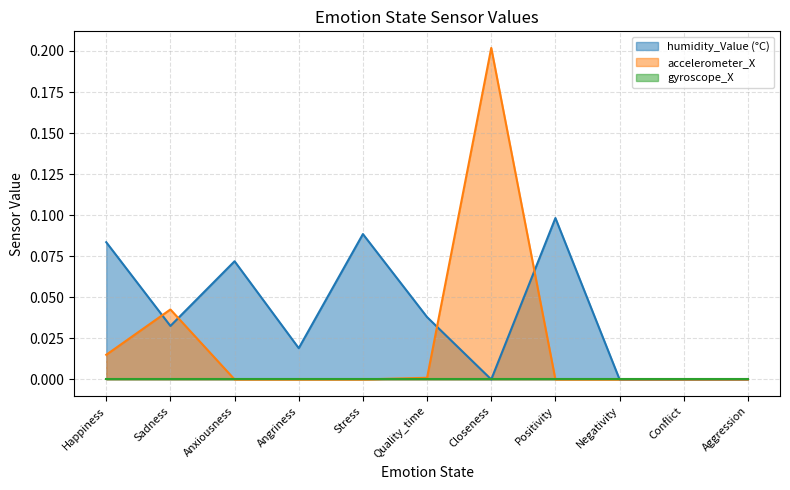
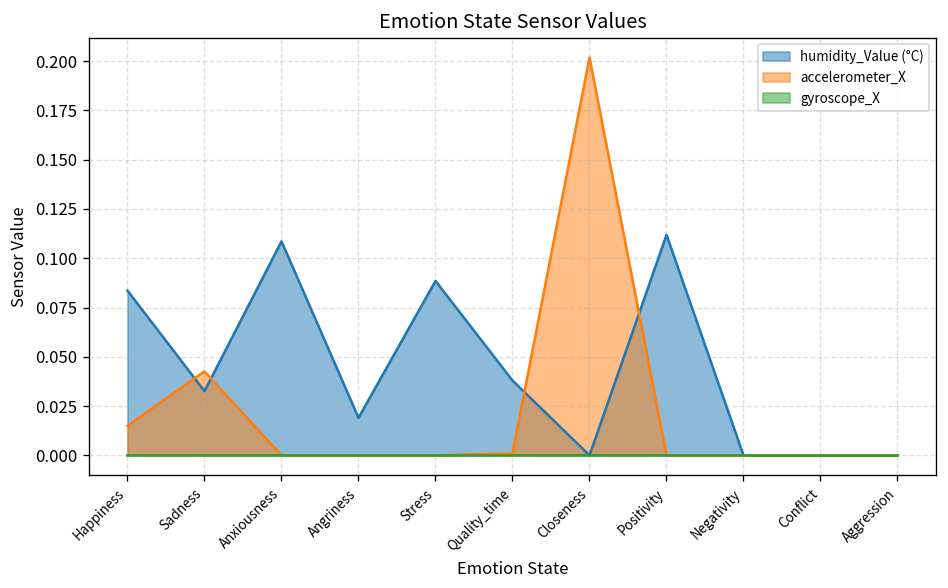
  {
    "humidity_Value (°C)": {
      "Happiness": 0.084,
      "Sadness": 0.033,
-     "Anxiousness": 0.072,
+     "Anxiousness": 0.109,
      "Angriness": 0.019,
      "Stress": 0.089,
      "Quality_time": 0.038,
-     "Positivity": 0.098
+     "Positivity": 0.112
    },
    "accelerometer_X": {
      "Happiness": 0.015,
      "Sadness": 0.043,
      "Closeness": 0.202
    },
    "gyroscope_X": {
      "Happiness": 0.000,
      "Sadness": 0.000
    }
  }
